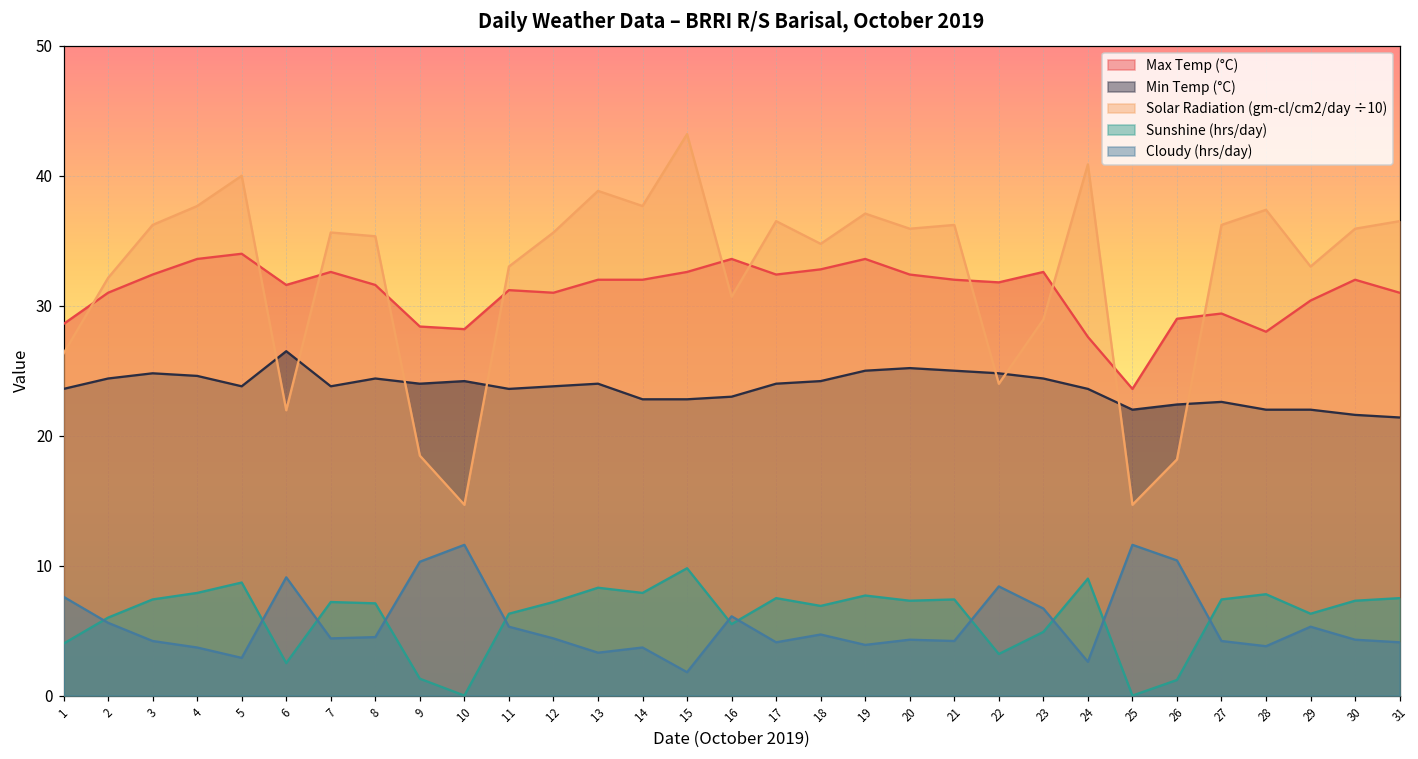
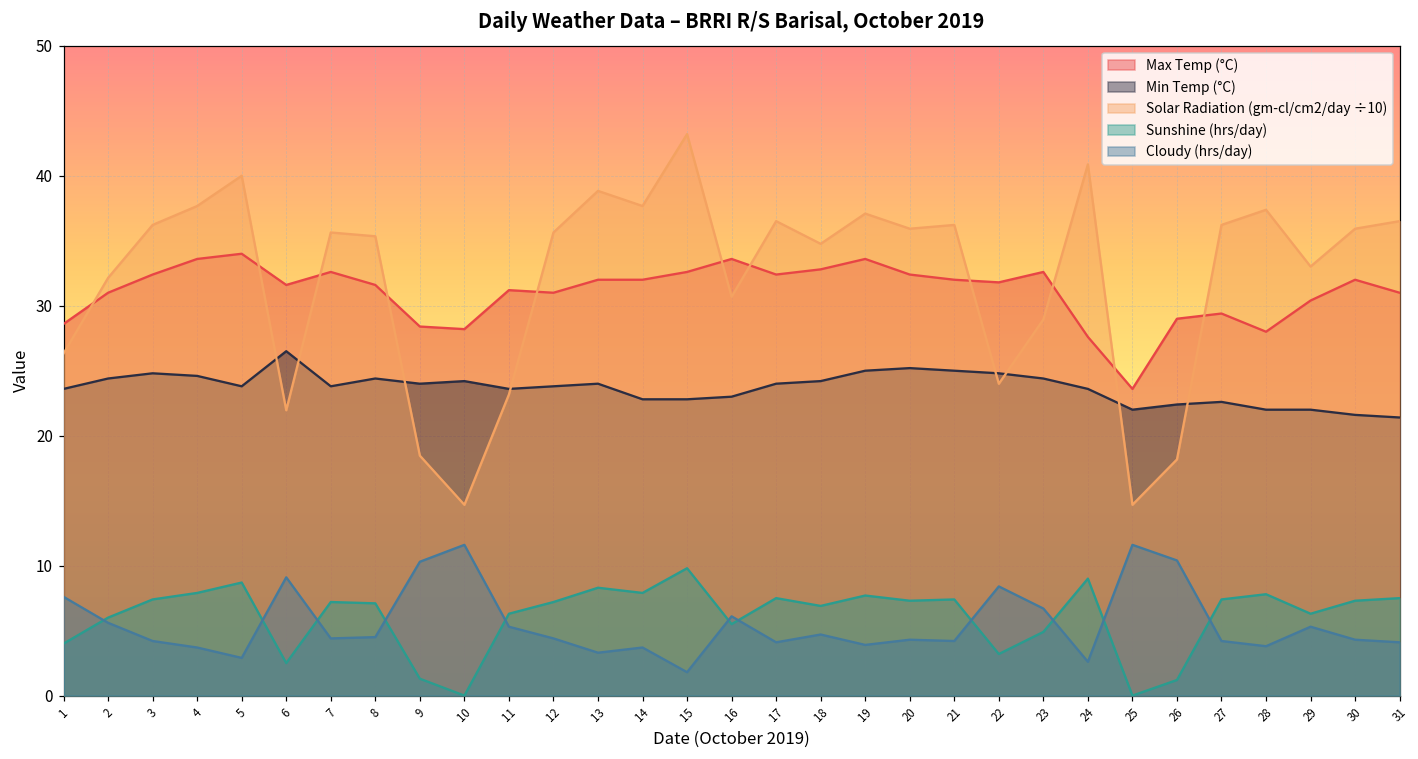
  {
    "Max Temp (°C)": {
      "1": 28.6,
      "2": 31.0,
      "3": 32.4,
      "4": 33.6,
      "5": 34.0,
      "6": 31.6,
      "7": 32.6,
      "8": 31.6,
      "9": 28.4,
      "10": 28.2,
      "11": 31.2,
      "12": 31.0,
      "13": 32.0,
      "14": 32.0,
      "15": 32.6,
      "16": 33.6,
      "17": 32.4,
      "18": 32.8,
      "19": 33.6,
      "20": 32.4,
      "21": 32.0,
      "22": 31.8,
      "23": 32.6,
      "24": 27.6,
      "25": 23.6,
      "26": 29.0,
      "27": 29.4,
      "28": 28.0,
      "29": 30.4,
      "30": 32.0,
      "31": 31.0
    },
    "Min Temp (°C)": {
      "1": 23.6,
      "2": 24.4,
      "3": 24.8,
      "4": 24.6,
      "5": 23.8,
      "6": 26.5,
      "7": 23.8,
      "8": 24.4,
      "9": 24.0,
      "10": 24.2,
      "11": 23.6,
      "12": 23.8,
      "13": 24.0,
      "14": 22.8,
      "15": 22.8,
      "16": 23.0,
      "17": 24.0,
      "18": 24.2,
      "19": 25.0,
      "20": 25.2,
      "21": 25.0,
      "22": 24.8,
      "23": 24.4,
      "24": 23.6,
      "25": 22.0,
      "26": 22.4,
      "27": 22.6,
      "28": 22.0,
      "29": 22.0,
      "30": 21.6,
      "31": 21.4
    },
    "Solar Radiation (gm-cl/cm2/day ÷10)": {
      "1": 26.3,
      "2": 32.1,
      "3": 36.2,
      "4": 37.7,
      "5": 40.0,
      "6": 22.0,
      "7": 35.6,
      "8": 35.3,
      "9": 18.5,
      "10": 14.7,
-     "11": 33.0,
+     "11": 23.2,
      "12": 35.6,
      "13": 38.8,
      "14": 37.7,
      "15": 43.2,
      "16": 30.7,
      "17": 36.5,
      "18": 34.8,
      "19": 37.1,
      "20": 35.9,
      "21": 36.2,
      "22": 24.0,
      "23": 28.9,
      "24": 40.9,
      "25": 14.7,
      "26": 18.2,
      "27": 36.2,
      "28": 37.4,
      "29": 33.0,
      "30": 35.9,
      "31": 36.5
    }
  }
